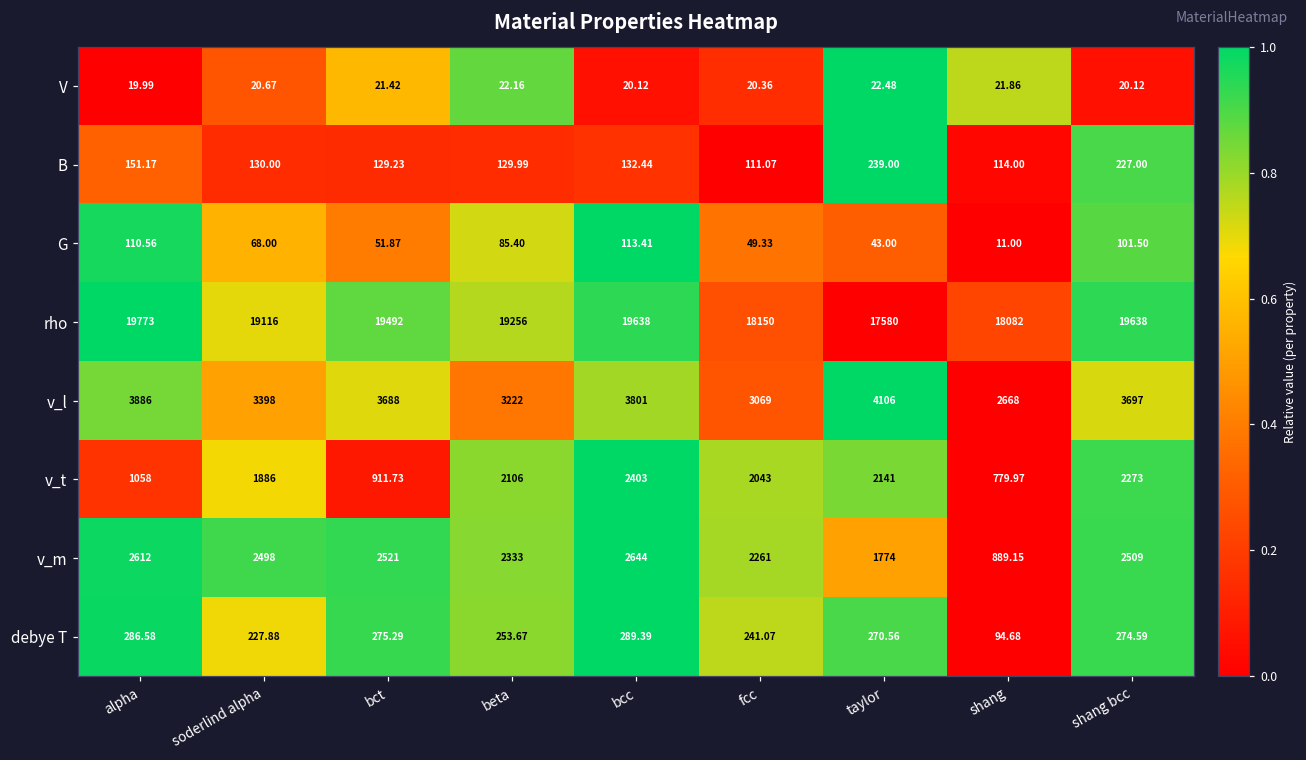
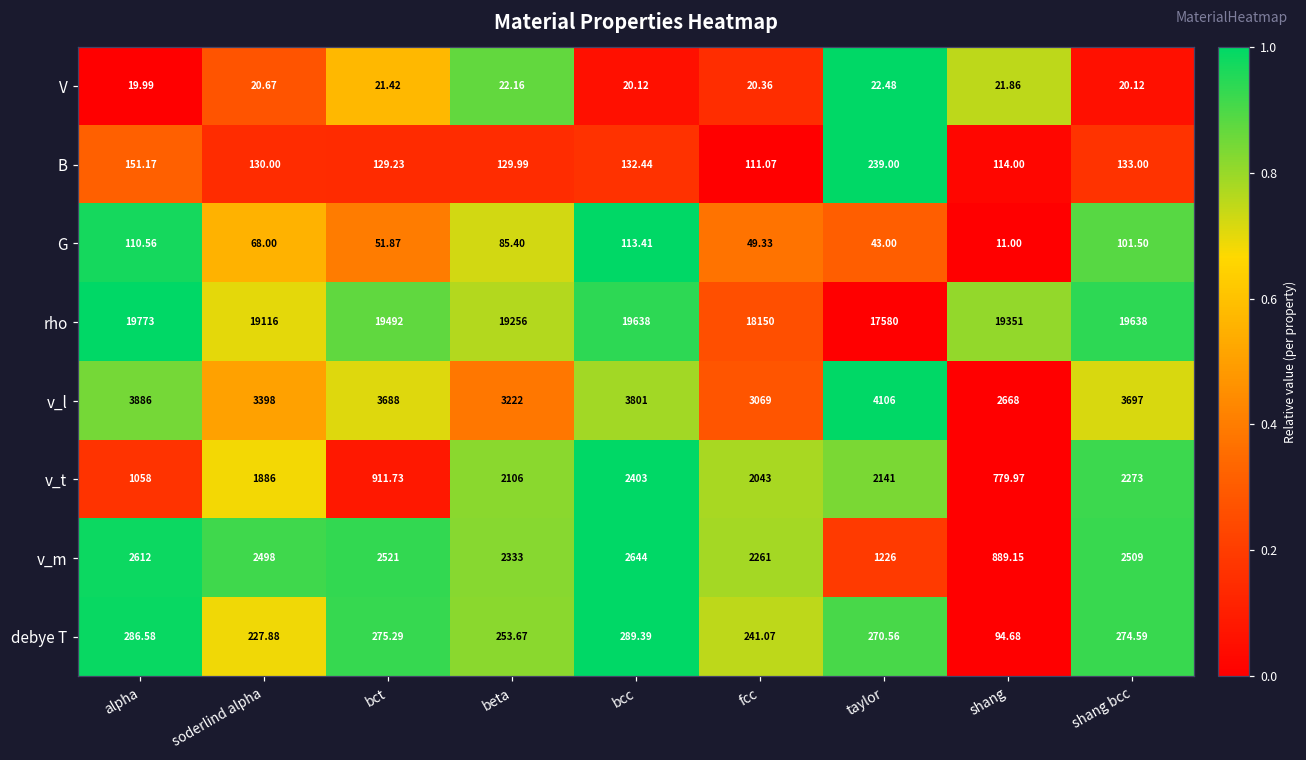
  {
    "V": {
      "alpha": 19.99,
      "soderlind alpha": 20.67,
      "bct": 21.42,
      "beta": 22.16,
      "bcc": 20.12,
      "fcc": 20.36,
      "taylor": 22.48,
      "shang": 21.86,
      "shang bcc": 20.12
    },
    "B": {
      "alpha": 151.17,
      "soderlind alpha": 130.00,
      "bct": 129.23,
      "beta": 129.99,
      "bcc": 132.44,
      "fcc": 111.07,
      "taylor": 239.00,
      "shang": 114.00,
-     "shang bcc": 227.00
+     "shang bcc": 133.00
    },
    "G": {
      "alpha": 110.56,
      "soderlind alpha": 68.00,
      "bct": 51.87,
      "beta": 85.40,
      "bcc": 113.41,
      "fcc": 49.33,
      "taylor": 43.00,
      "shang": 11.00,
      "shang bcc": 101.50
    },
    "rho": {
      "alpha": 19773,
      "soderlind alpha": 19116,
      "bct": 19492,
      "beta": 19256,
      "bcc": 19638,
      "fcc": 18150,
      "taylor": 17580,
-     "shang": 18082,
+     "shang": 19351,
      "shang bcc": 19638
    },
    "v_l": {
      "alpha": 3886,
      "soderlind alpha": 3398,
      "bct": 3688,
      "beta": 3222,
      "bcc": 3801,
      "fcc": 3069,
      "taylor": 4106,
      "shang": 2668,
      "shang bcc": 3697
    },
    "v_t": {
      "alpha": 1058,
      "soderlind alpha": 1886,
      "bct": 911.73,
      "beta": 2106,
      "bcc": 2403,
      "fcc": 2043,
      "taylor": 2141,
      "shang": 779.97,
      "shang bcc": 2273
    },
    "v_m": {
      "alpha": 2612,
      "soderlind alpha": 2498,
      "bct": 2521,
      "beta": 2333,
      "bcc": 2644,
      "fcc": 2261,
-     "taylor": 1774,
+     "taylor": 1226,
      "shang": 889.15,
      "shang bcc": 2509
    },
    "debye T": {
      "alpha": 286.58,
      "soderlind alpha": 227.88,
      "bct": 275.29,
      "beta": 253.67,
      "bcc": 289.39,
      "fcc": 241.07,
      "taylor": 270.56,
      "shang": 94.68,
      "shang bcc": 274.59
    }
  }
